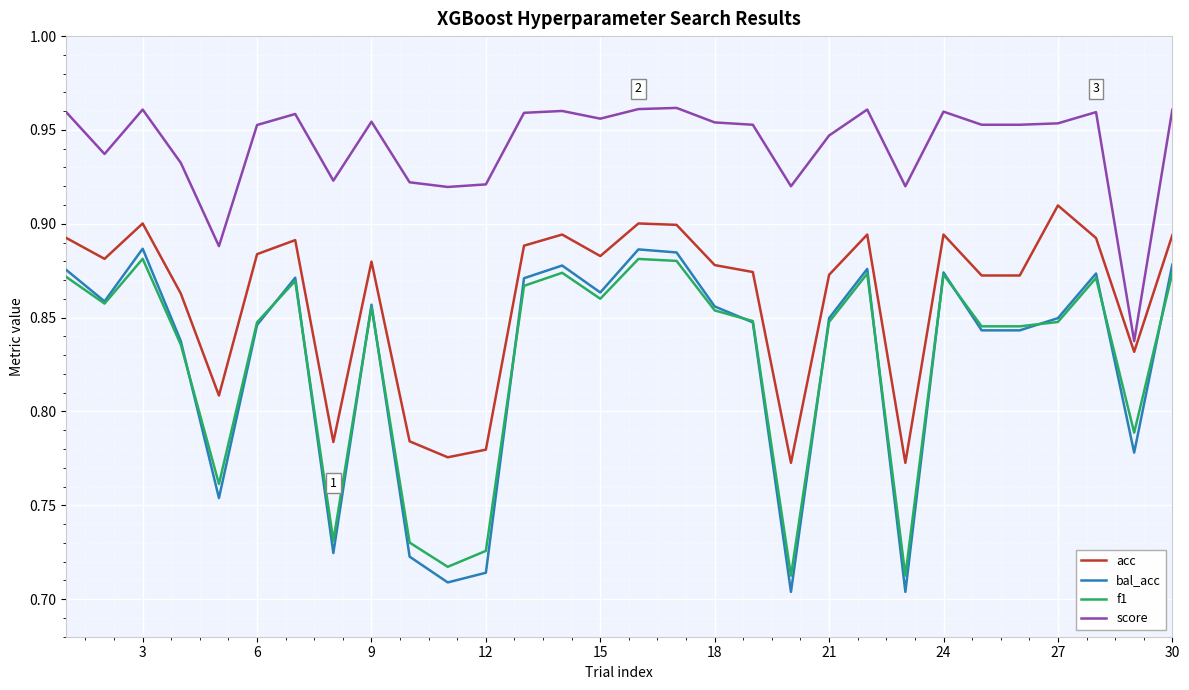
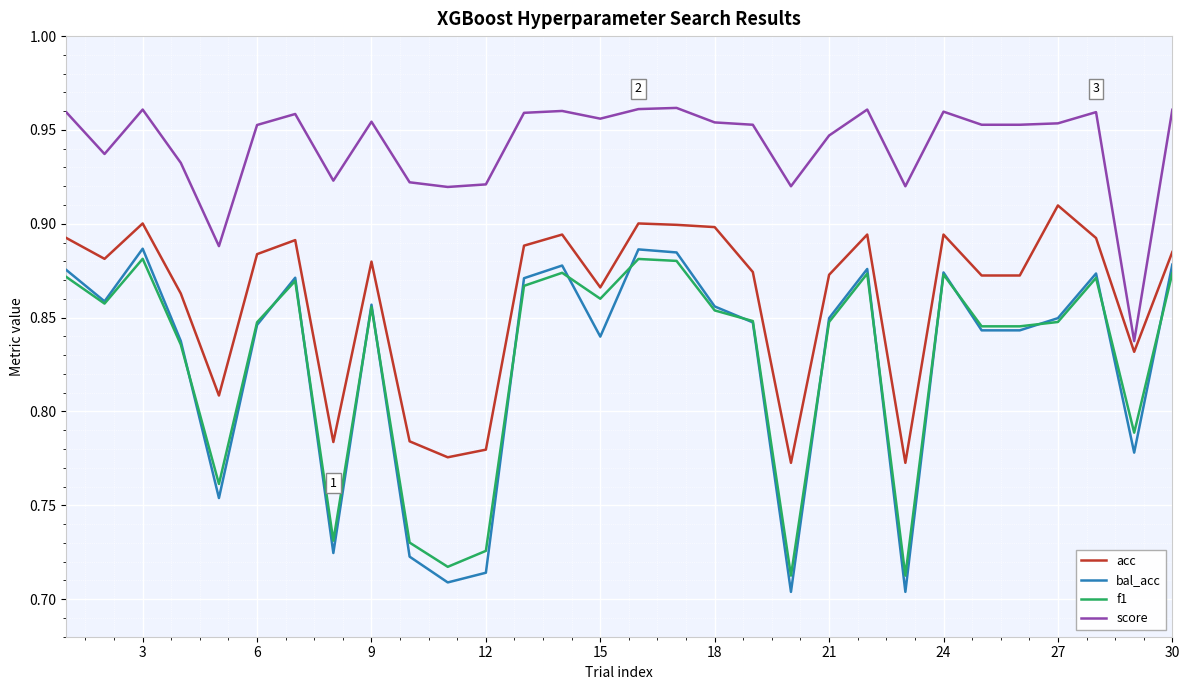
  {
    "acc": {
      "3": 0.900,
      "6": 0.884,
      "9": 0.880,
      "12": 0.780,
-     "15": 0.883,
-     "18": 0.878,
+     "15": 0.866,
+     "18": 0.898,
      "21": 0.873,
      "24": 0.894,
      "27": 0.910,
-     "30": 0.894
+     "30": 0.885
    },
    "bal_acc": {
      "3": 0.887,
      "6": 0.846,
      "12": 0.714,
-     "15": 0.863,
+     "15": 0.840,
      "18": 0.856,
      "21": 0.850,
      "27": 0.850,
      "30": 0.878
    },
    "f1": {
      "3": 0.881,
      "6": 0.848,
      "12": 0.726,
      "15": 0.860,
      "18": 0.854,
      "21": 0.848,
      "27": 0.848,
      "30": 0.874
    },
    "score": {
      "3": 0.961,
      "6": 0.953,
      "9": 0.954,
      "12": 0.921,
      "15": 0.956,
      "18": 0.954,
      "21": 0.947,
      "24": 0.960,
      "27": 0.954,
      "30": 0.961
    }
  }
